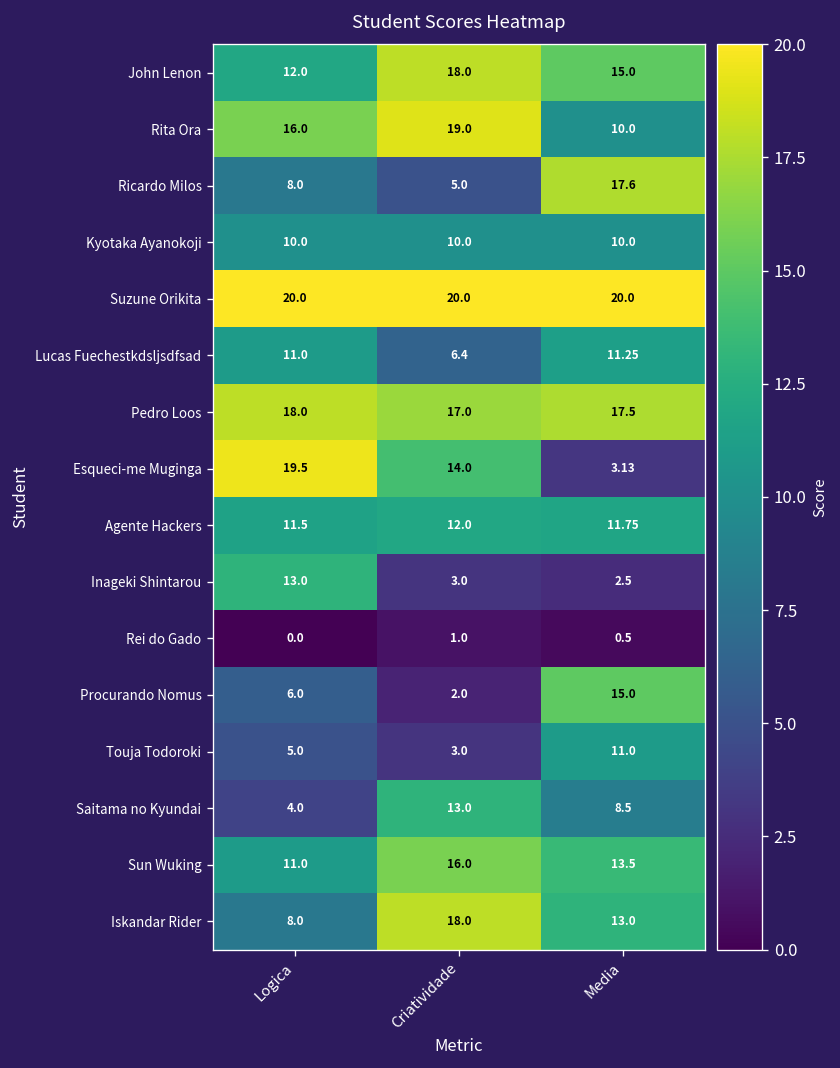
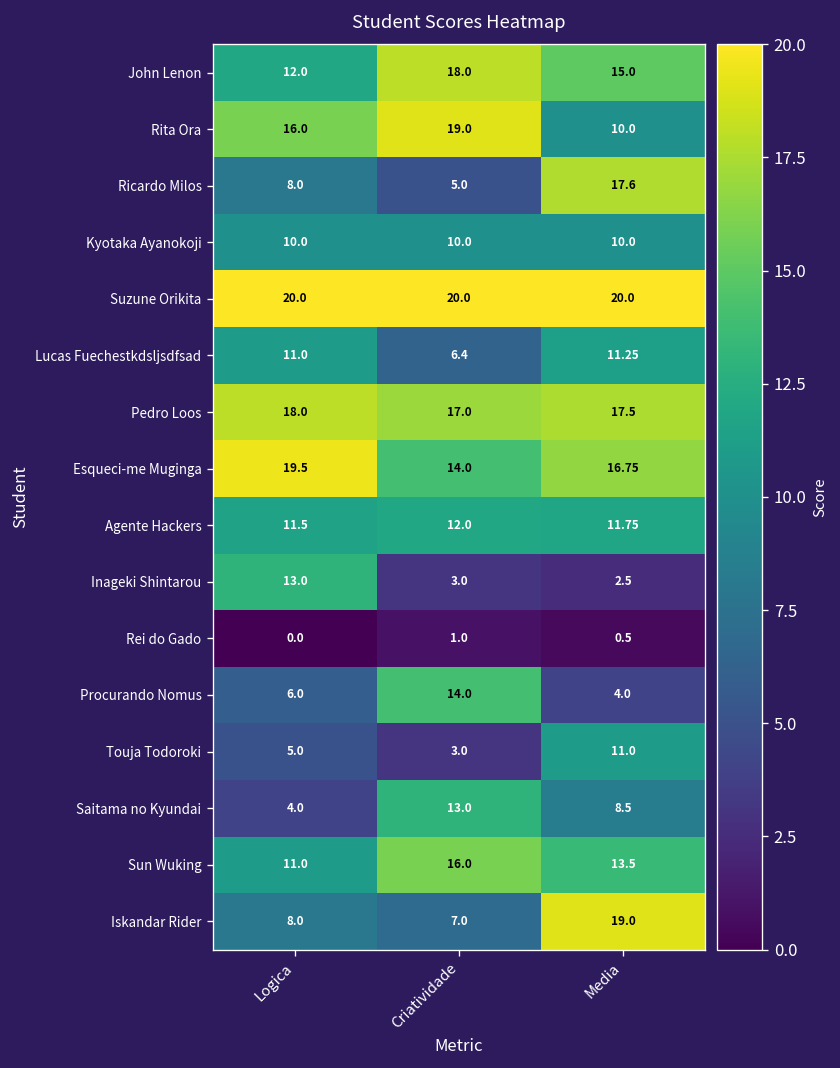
  {
    "John Lenon": {
      "Logica": 12.0,
      "Criatividade": 18.0,
      "Media": 15.0
    },
    "Rita Ora": {
      "Logica": 16.0,
      "Criatividade": 19.0,
      "Media": 10.0
    },
    "Ricardo Milos": {
      "Logica": 8.0,
      "Criatividade": 5.0,
      "Media": 17.6
    },
    "Kyotaka Ayanokoji": {
      "Logica": 10.0,
      "Criatividade": 10.0,
      "Media": 10.0
    },
    "Suzune Orikita": {
      "Logica": 20.0,
      "Criatividade": 20.0,
      "Media": 20.0
    },
    "Lucas Fuechestkdsljsdfsad": {
      "Logica": 11.0,
      "Criatividade": 6.4,
      "Media": 11.25
    },
    "Pedro Loos": {
      "Logica": 18.0,
      "Criatividade": 17.0,
      "Media": 17.5
    },
    "Esqueci-me Muginga": {
      "Logica": 19.5,
      "Criatividade": 14.0,
-     "Media": 3.13
+     "Media": 16.75
    },
    "Agente Hackers": {
      "Logica": 11.5,
      "Criatividade": 12.0,
      "Media": 11.75
    },
    "Inageki Shintarou": {
      "Logica": 13.0,
      "Criatividade": 3.0,
      "Media": 2.5
    },
    "Rei do Gado": {
      "Logica": 0.0,
      "Criatividade": 1.0,
      "Media": 0.5
    },
    "Procurando Nomus": {
      "Logica": 6.0,
-     "Criatividade": 2.0,
-     "Media": 15.0
+     "Criatividade": 14.0,
+     "Media": 4.0
    },
    "Touja Todoroki": {
      "Logica": 5.0,
      "Criatividade": 3.0,
      "Media": 11.0
    },
    "Saitama no Kyundai": {
      "Logica": 4.0,
      "Criatividade": 13.0,
      "Media": 8.5
    },
    "Sun Wuking": {
      "Logica": 11.0,
      "Criatividade": 16.0,
      "Media": 13.5
    },
    "Iskandar Rider": {
      "Logica": 8.0,
-     "Criatividade": 18.0,
-     "Media": 13.0
+     "Criatividade": 7.0,
+     "Media": 19.0
    }
  }
